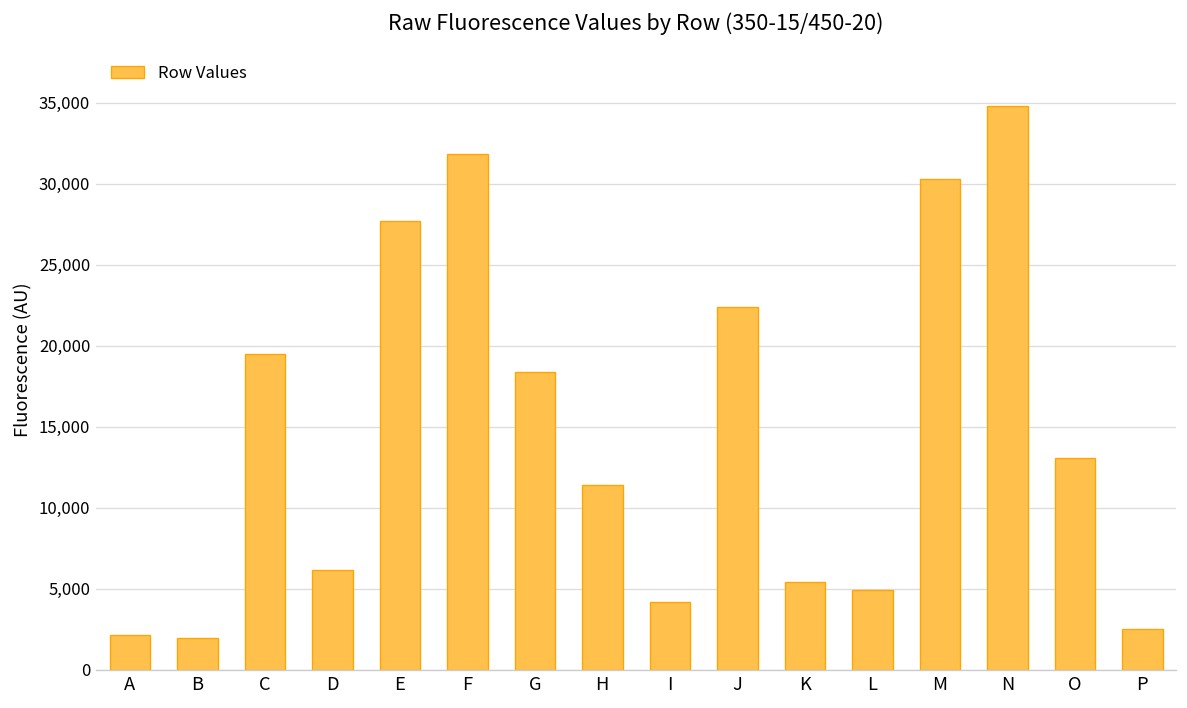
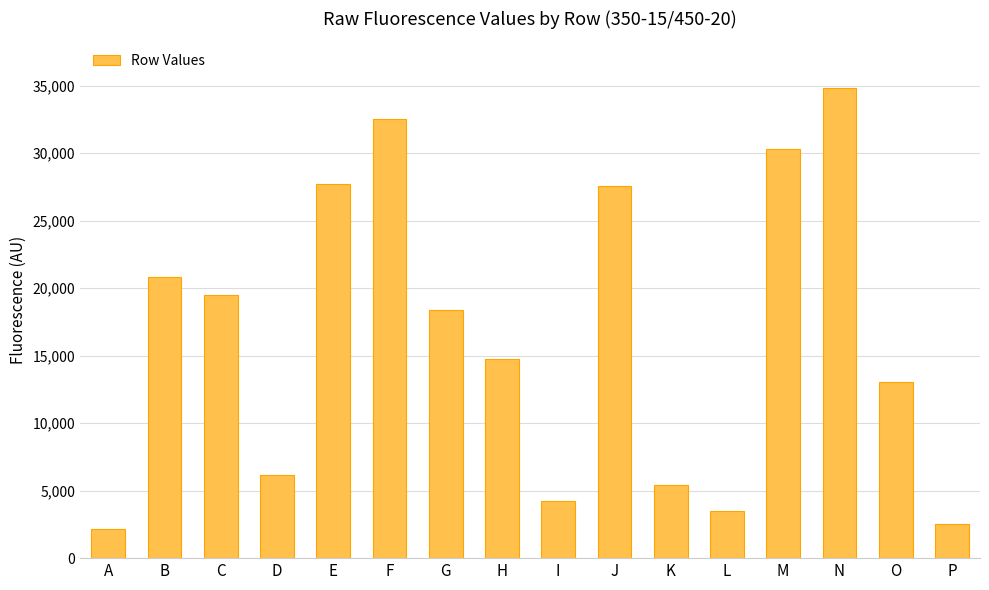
  {
    "A": "2,100",
-   "B": "2,000",
+   "B": "20,900",
    "C": "19,500",
    "D": "6,200",
    "E": "27,700",
-   "F": "31,800",
+   "F": "32,500",
    "G": "18,400",
-   "H": "11,400",
+   "H": "14,700",
    "I": "4,200",
-   "J": "22,400",
+   "J": "27,500",
    "K": "5,400",
-   "L": "4,900",
+   "L": "3,500",
    "M": "30,300",
    "N": "34,800",
    "O": "13,000",
    "P": "2,500"
  }
